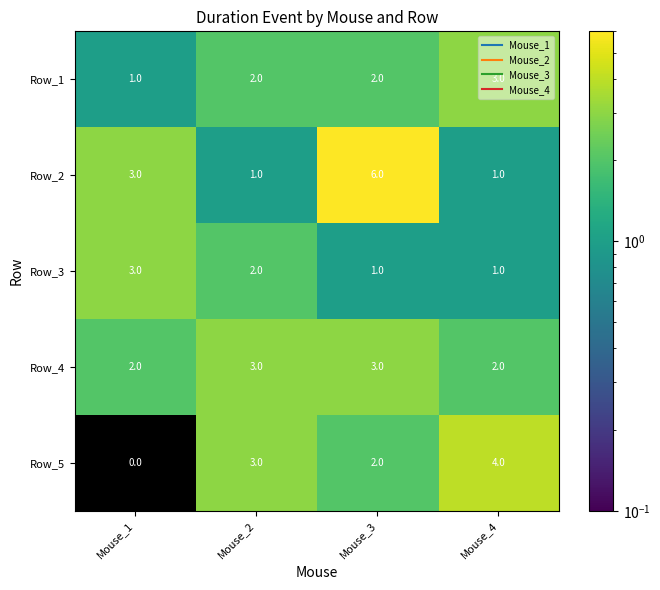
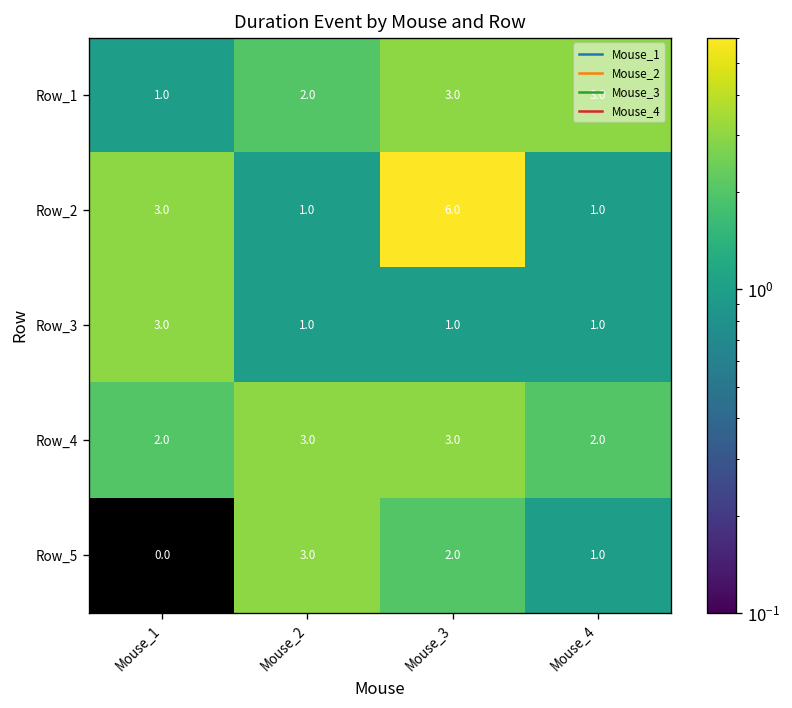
  {
    "Row_1": {
      "Mouse_1": 1.0,
      "Mouse_2": 2.0,
-     "Mouse_3": 2.0
+     "Mouse_3": 3.0
    },
    "Row_2": {
      "Mouse_1": 3.0,
      "Mouse_2": 1.0,
      "Mouse_3": 6.0,
      "Mouse_4": 1.0
    },
    "Row_3": {
      "Mouse_1": 3.0,
-     "Mouse_2": 2.0,
+     "Mouse_2": 1.0,
      "Mouse_3": 1.0,
      "Mouse_4": 1.0
    },
    "Row_4": {
      "Mouse_1": 2.0,
      "Mouse_2": 3.0,
      "Mouse_3": 3.0,
      "Mouse_4": 2.0
    },
    "Row_5": {
      "Mouse_1": 0.0,
      "Mouse_2": 3.0,
      "Mouse_3": 2.0,
-     "Mouse_4": 4.0
+     "Mouse_4": 1.0
    }
  }
